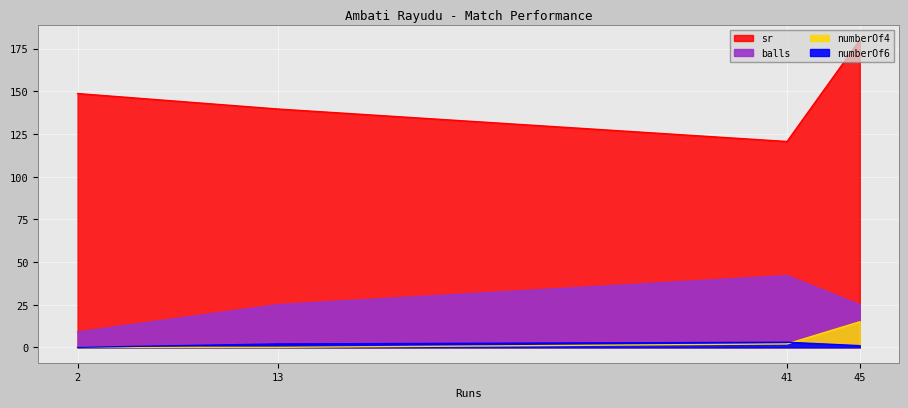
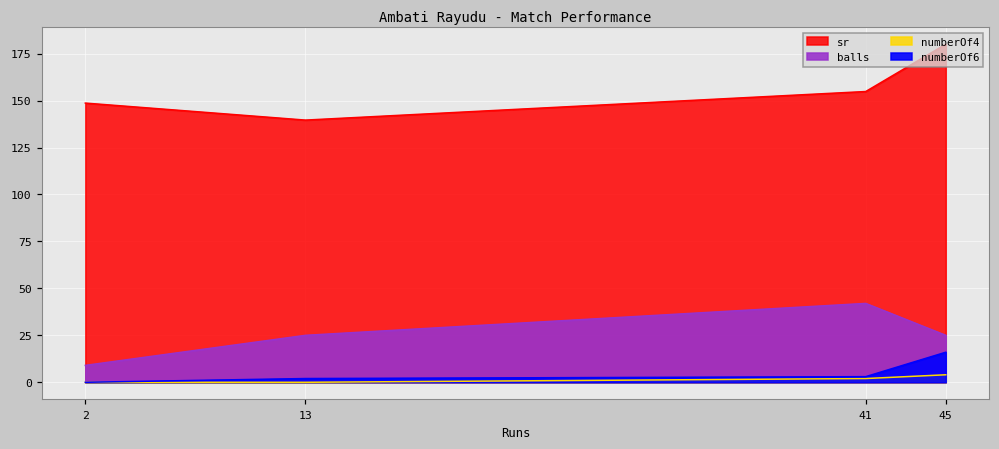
  {
    "sr": {
      "2": 149,
      "13": 140,
-     "41": 121
+     "41": 155
    },
    "balls": {
      "2": 9,
      "13": 25,
      "41": 42,
      "45": 25
    },
    "numberOf4": {
      "13": 0,
-     "45": 15
+     "45": 4
    },
    "numberOf6": {
      "13": 2,
-     "45": 1
+     "45": 16
    }
  }
